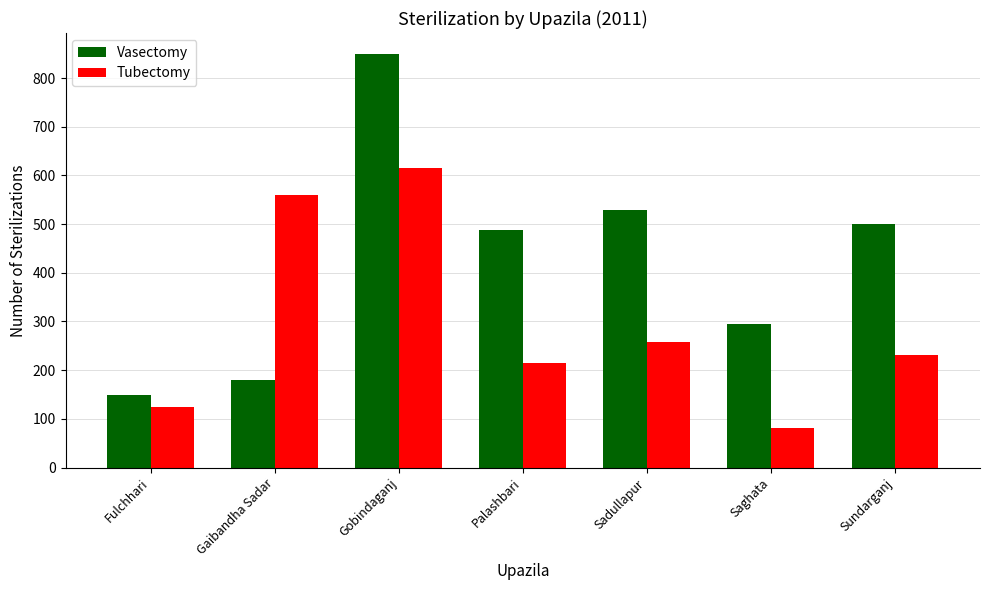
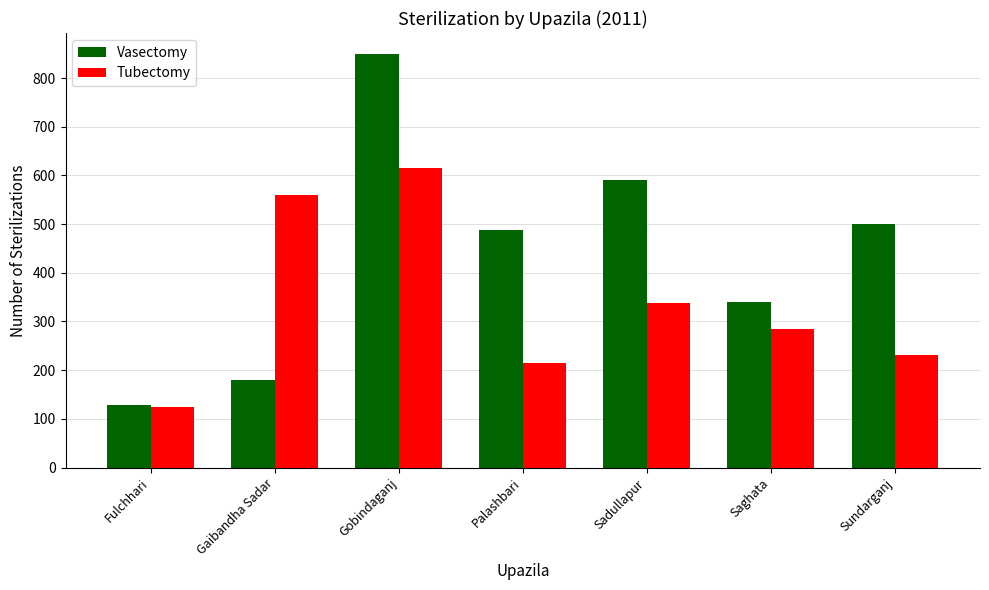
  {
    "Vasectomy": {
-     "Fulchhari": 150,
+     "Fulchhari": 130,
      "Gaibandha Sadar": 180,
      "Gobindaganj": 850,
      "Palashbari": 490,
-     "Sadullapur": 530,
-     "Saghata": 290,
+     "Sadullapur": 590,
+     "Saghata": 340,
      "Sundarganj": 500
    },
    "Tubectomy": {
      "Fulchhari": 130,
      "Gaibandha Sadar": 560,
      "Gobindaganj": 620,
      "Palashbari": 220,
-     "Sadullapur": 260,
-     "Saghata": 80,
+     "Sadullapur": 340,
+     "Saghata": 290,
      "Sundarganj": 230
    }
  }
